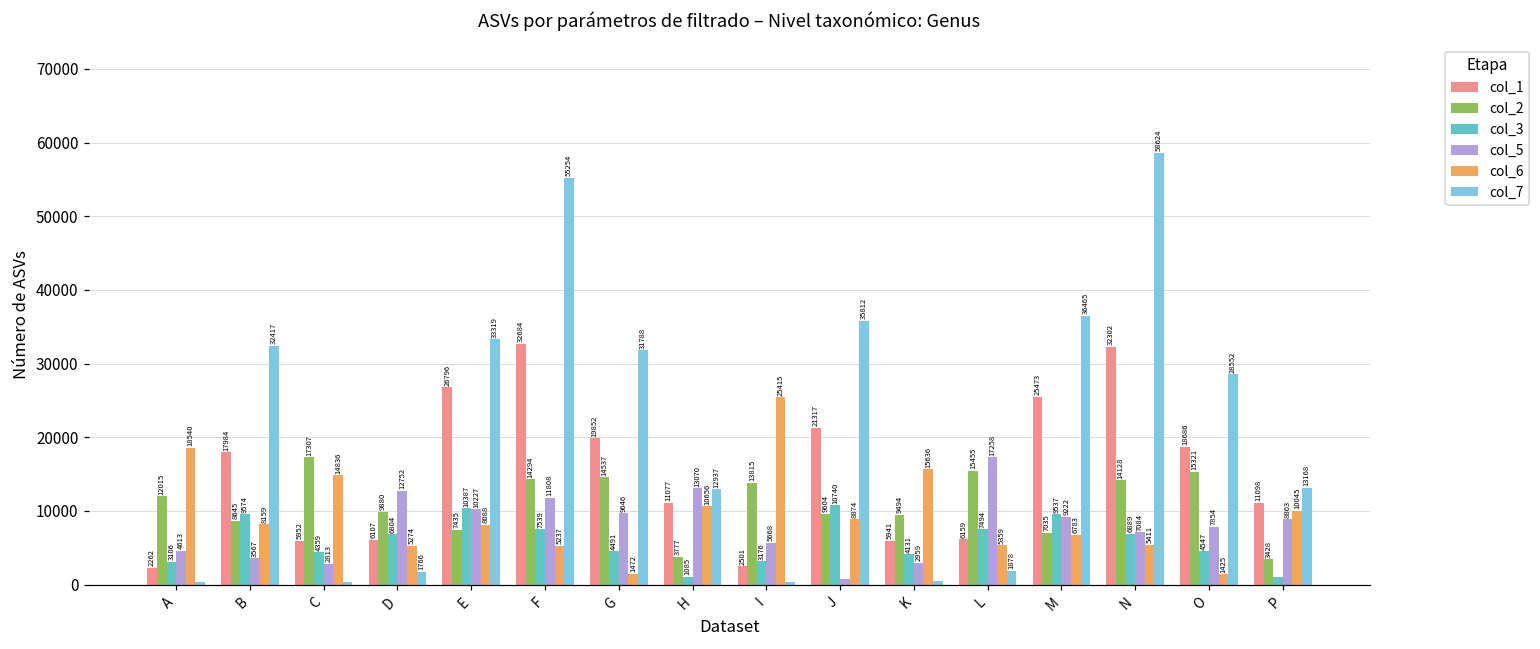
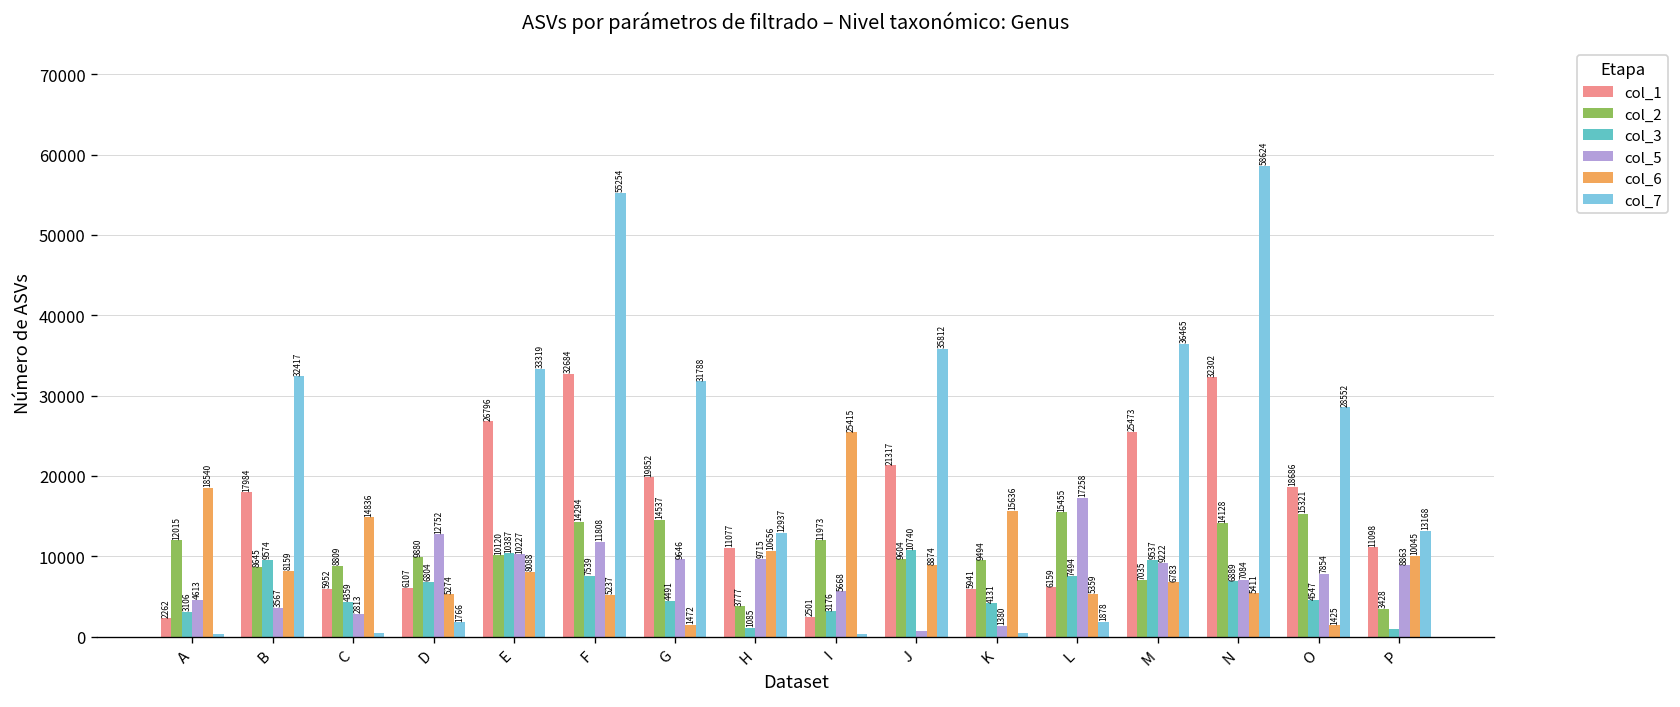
  {
    "col_2": {
      "A": 12015,
      "B": 8645,
-     "C": 17307,
+     "C": 8809,
      "D": 9880,
-     "E": 7435,
+     "E": 10120,
      "F": 14294,
      "G": 14537,
      "H": 3777,
-     "I": 13815,
+     "I": 11973,
      "J": 9604,
      "K": 9494,
      "L": 15455,
      "M": 7035,
      "N": 14128,
      "O": 15321,
      "P": 3428
    },
    "col_5": {
      "A": 4613,
      "B": 3567,
      "C": 2813,
      "D": 12752,
      "E": 10227,
      "F": 11808,
      "G": 9646,
-     "H": 13070,
+     "H": 9715,
      "I": 5668,
-     "K": 2959,
+     "K": 1380,
      "L": 17258,
      "M": 9222,
      "N": 7084,
      "O": 7854,
      "P": 8863
    }
  }
